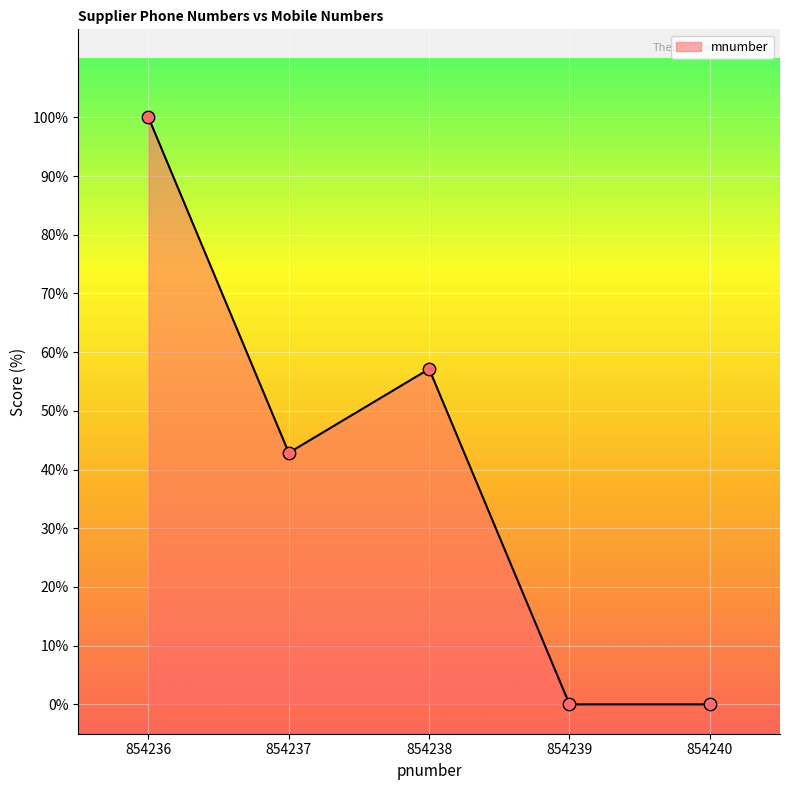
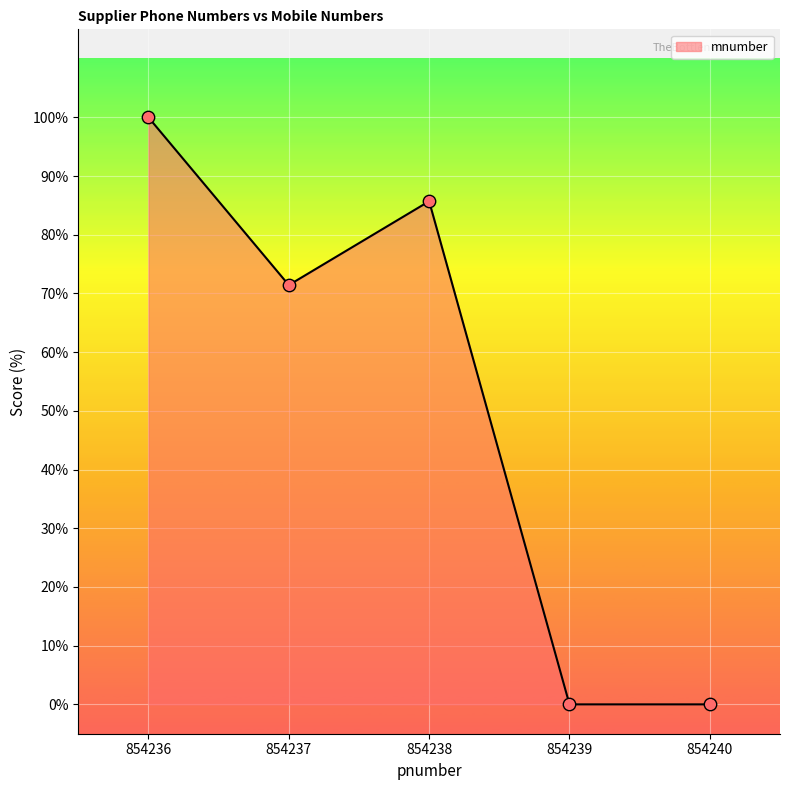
  {
    "854236": "100%",
-   "854237": "43%",
-   "854238": "57%",
+   "854237": "71%",
+   "854238": "86%",
    "854239": "0%",
    "854240": "0%"
  }
